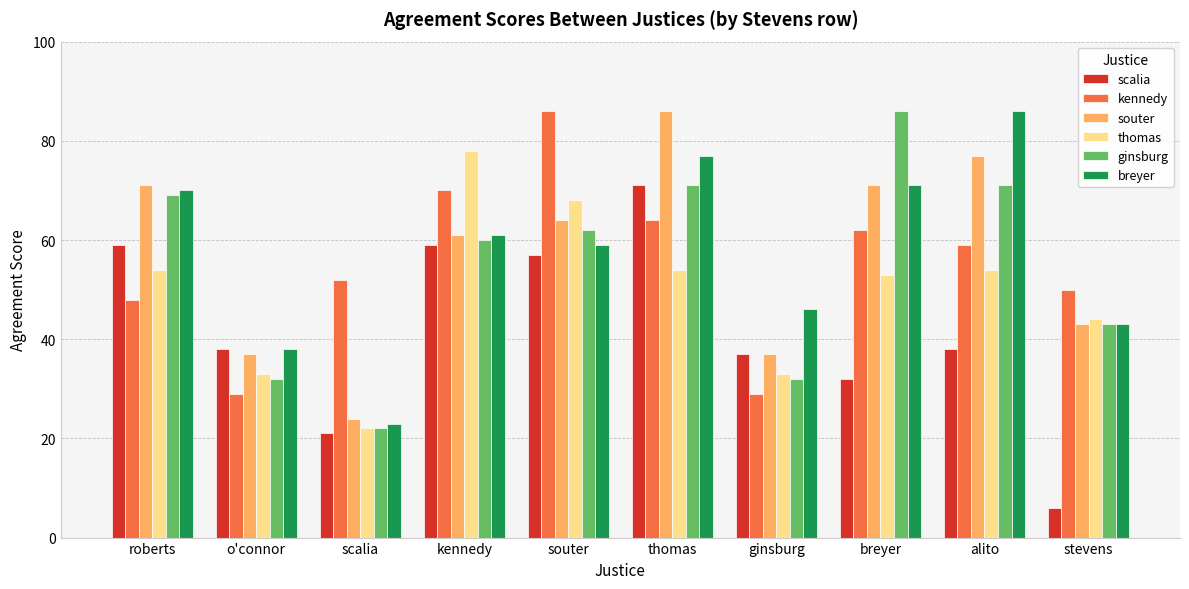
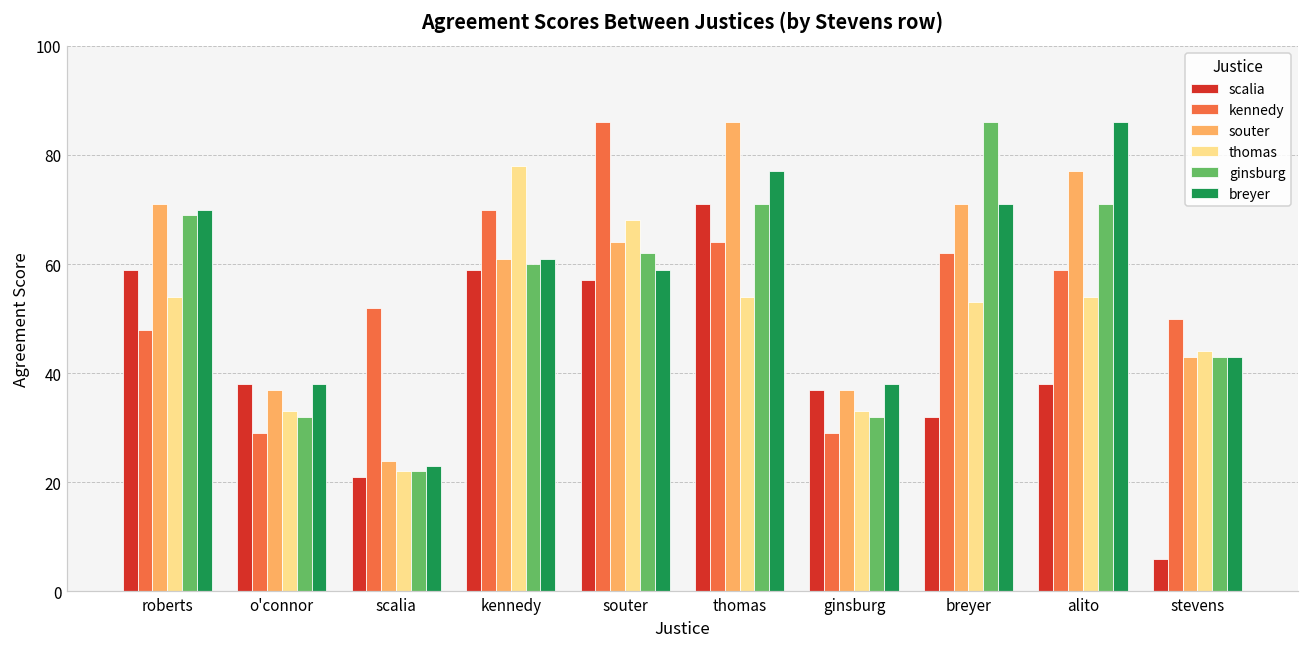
  {
    "scalia": {
      "roberts": 59,
      "o'connor": 38,
      "scalia": 21,
      "kennedy": 59,
      "souter": 57,
      "thomas": 71,
      "ginsburg": 37,
      "breyer": 32,
      "alito": 38,
      "stevens": 6
    },
    "kennedy": {
      "roberts": 48,
      "o'connor": 29,
      "scalia": 52,
      "kennedy": 70,
      "souter": 86,
      "thomas": 64,
      "ginsburg": 29,
      "breyer": 62,
      "alito": 59,
      "stevens": 50
    },
    "souter": {
      "roberts": 71,
      "o'connor": 37,
      "scalia": 24,
      "kennedy": 61,
      "souter": 64,
      "thomas": 86,
      "ginsburg": 37,
      "breyer": 71,
      "alito": 77,
      "stevens": 43
    },
    "thomas": {
      "roberts": 54,
      "o'connor": 33,
      "scalia": 22,
      "kennedy": 78,
      "souter": 68,
      "thomas": 54,
      "ginsburg": 33,
      "breyer": 53,
      "alito": 54,
      "stevens": 44
    },
    "ginsburg": {
      "roberts": 69,
      "o'connor": 32,
      "scalia": 22,
      "kennedy": 60,
      "souter": 62,
      "thomas": 71,
      "ginsburg": 32,
      "breyer": 86,
      "alito": 71,
      "stevens": 43
    },
    "breyer": {
      "roberts": 70,
      "o'connor": 38,
      "scalia": 23,
      "kennedy": 61,
      "souter": 59,
      "thomas": 77,
-     "ginsburg": 46,
+     "ginsburg": 38,
      "breyer": 71,
      "alito": 86,
      "stevens": 43
    }
  }
